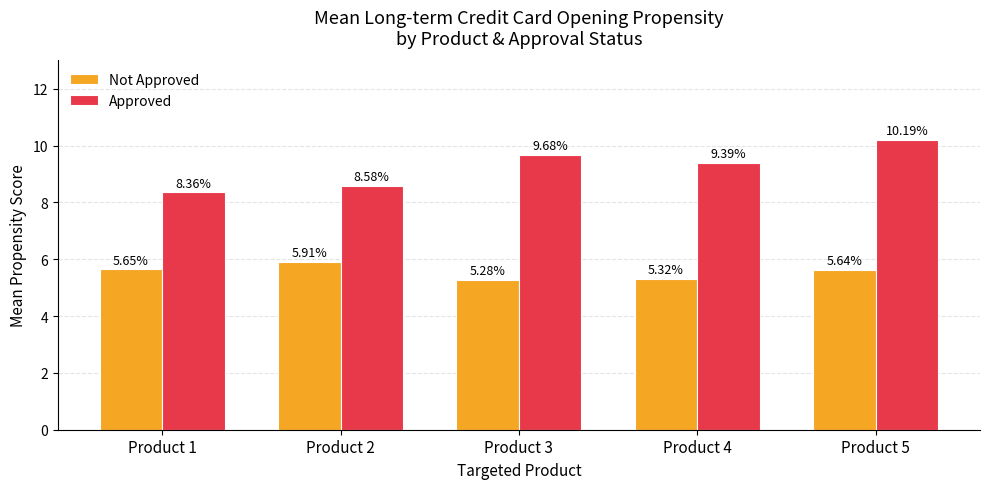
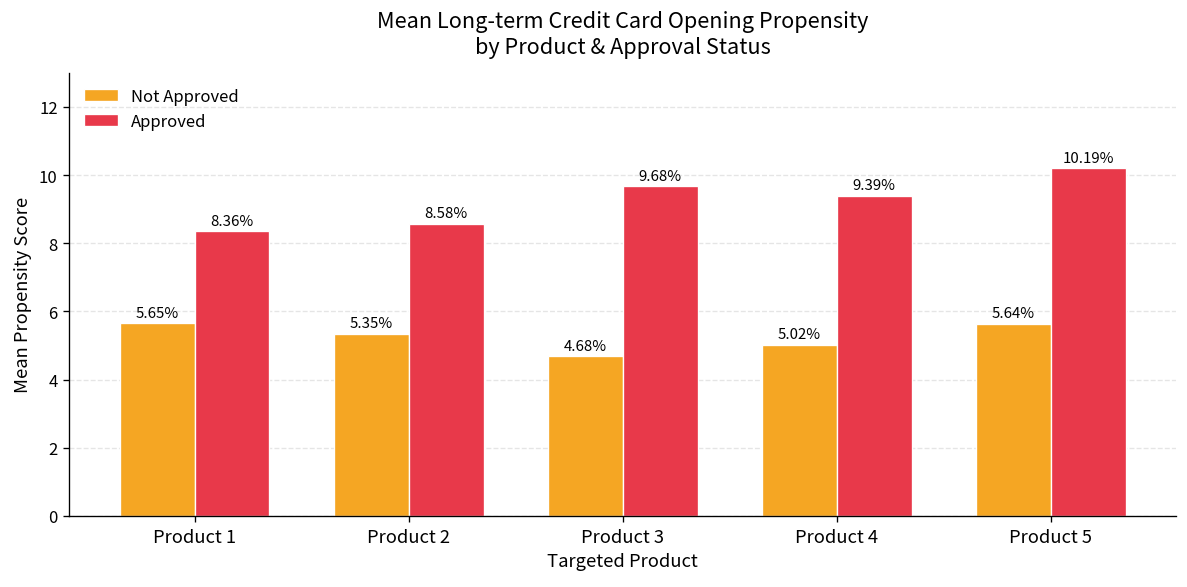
  {
    "Not Approved": {
      "Product 1": "5.65%",
-     "Product 2": "5.91%",
-     "Product 3": "5.28%",
-     "Product 4": "5.32%",
+     "Product 2": "5.35%",
+     "Product 3": "4.68%",
+     "Product 4": "5.02%",
      "Product 5": "5.64%"
    },
    "Approved": {
      "Product 1": "8.36%",
      "Product 2": "8.58%",
      "Product 3": "9.68%",
      "Product 4": "9.39%",
      "Product 5": "10.19%"
    }
  }
